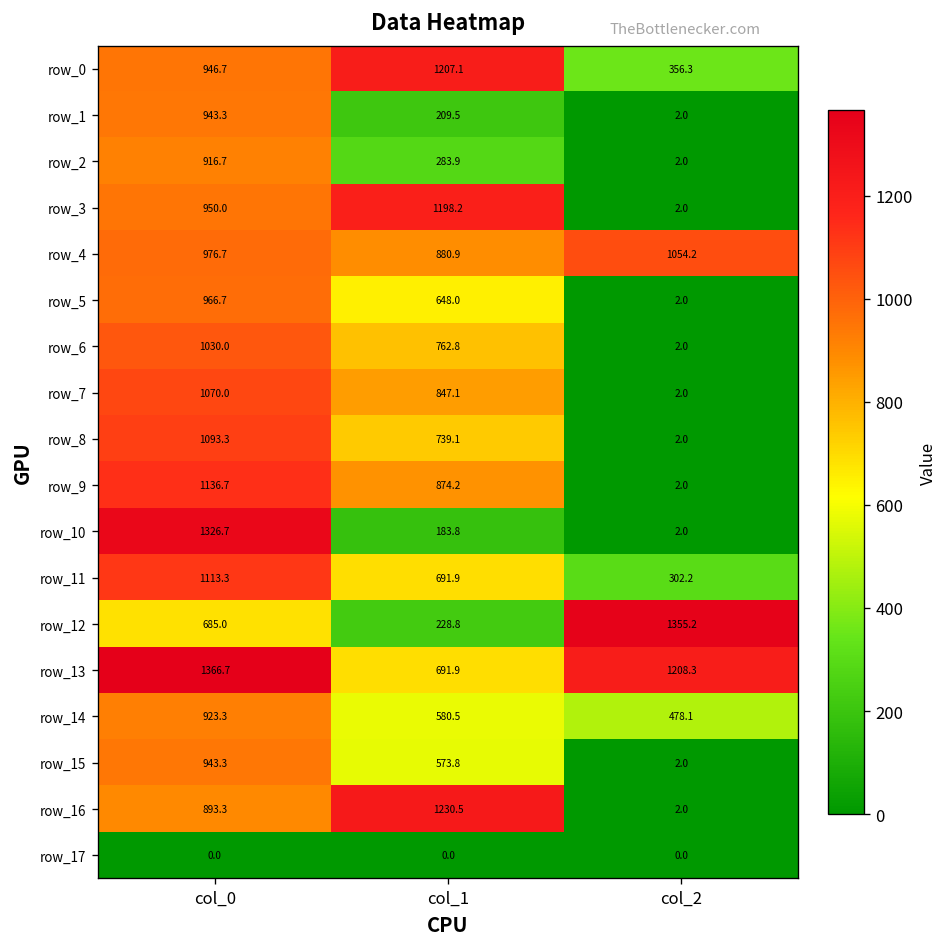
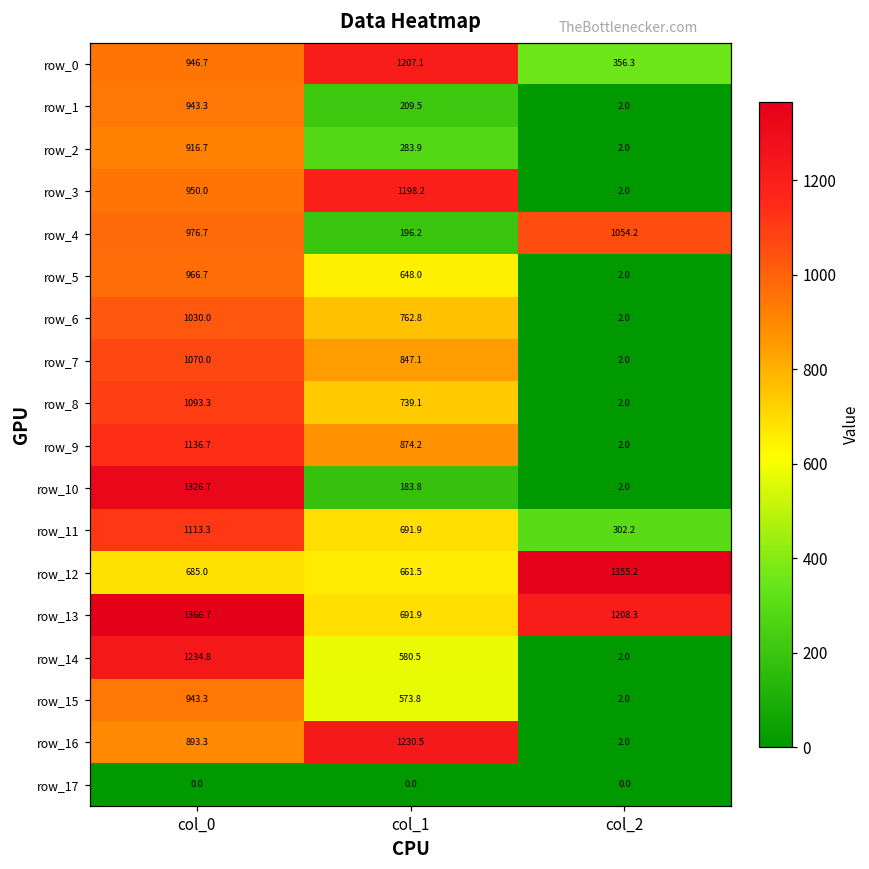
  {
    "row_0": {
      "col_0": 946.7,
      "col_1": 1207.1,
      "col_2": 356.3
    },
    "row_1": {
      "col_0": 943.3,
      "col_1": 209.5,
      "col_2": 2.0
    },
    "row_2": {
      "col_0": 916.7,
      "col_1": 283.9,
      "col_2": 2.0
    },
    "row_3": {
      "col_0": 950.0,
      "col_1": 1198.2,
      "col_2": 2.0
    },
    "row_4": {
      "col_0": 976.7,
-     "col_1": 880.9,
+     "col_1": 196.2,
      "col_2": 1054.2
    },
    "row_5": {
      "col_0": 966.7,
      "col_1": 648.0,
      "col_2": 2.0
    },
    "row_6": {
      "col_0": 1030.0,
      "col_1": 762.8,
      "col_2": 2.0
    },
    "row_7": {
      "col_0": 1070.0,
      "col_1": 847.1,
      "col_2": 2.0
    },
    "row_8": {
      "col_0": 1093.3,
      "col_1": 739.1,
      "col_2": 2.0
    },
    "row_9": {
      "col_0": 1136.7,
      "col_1": 874.2,
      "col_2": 2.0
    },
    "row_10": {
      "col_0": 1326.7,
      "col_1": 183.8,
      "col_2": 2.0
    },
    "row_11": {
      "col_0": 1113.3,
      "col_1": 691.9,
      "col_2": 302.2
    },
    "row_12": {
      "col_0": 685.0,
-     "col_1": 228.8,
+     "col_1": 661.5,
      "col_2": 1355.2
    },
    "row_13": {
      "col_0": 1366.7,
      "col_1": 691.9,
      "col_2": 1208.3
    },
    "row_14": {
-     "col_0": 923.3,
+     "col_0": 1234.8,
      "col_1": 580.5,
-     "col_2": 478.1
+     "col_2": 2.0
    },
    "row_15": {
      "col_0": 943.3,
      "col_1": 573.8,
      "col_2": 2.0
    },
    "row_16": {
      "col_0": 893.3,
      "col_1": 1230.5,
      "col_2": 2.0
    },
    "row_17": {
      "col_0": 0.0,
      "col_1": 0.0,
      "col_2": 0.0
    }
  }
